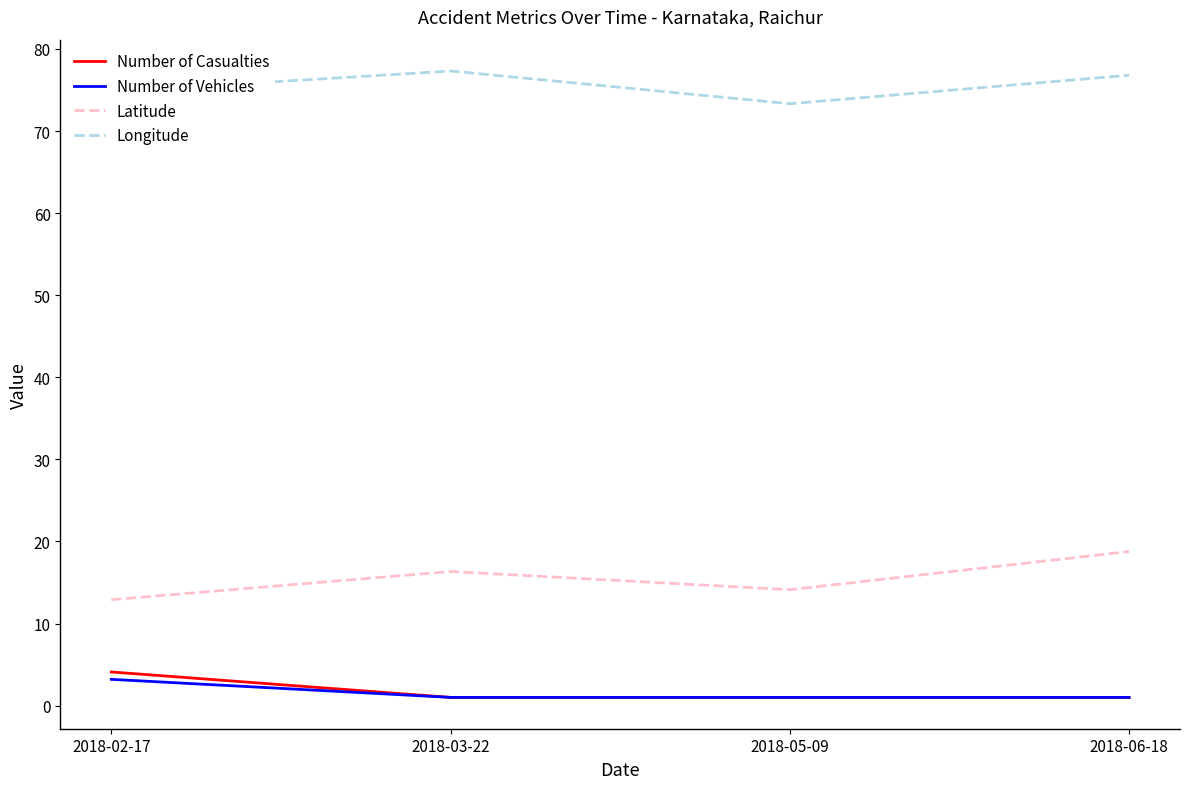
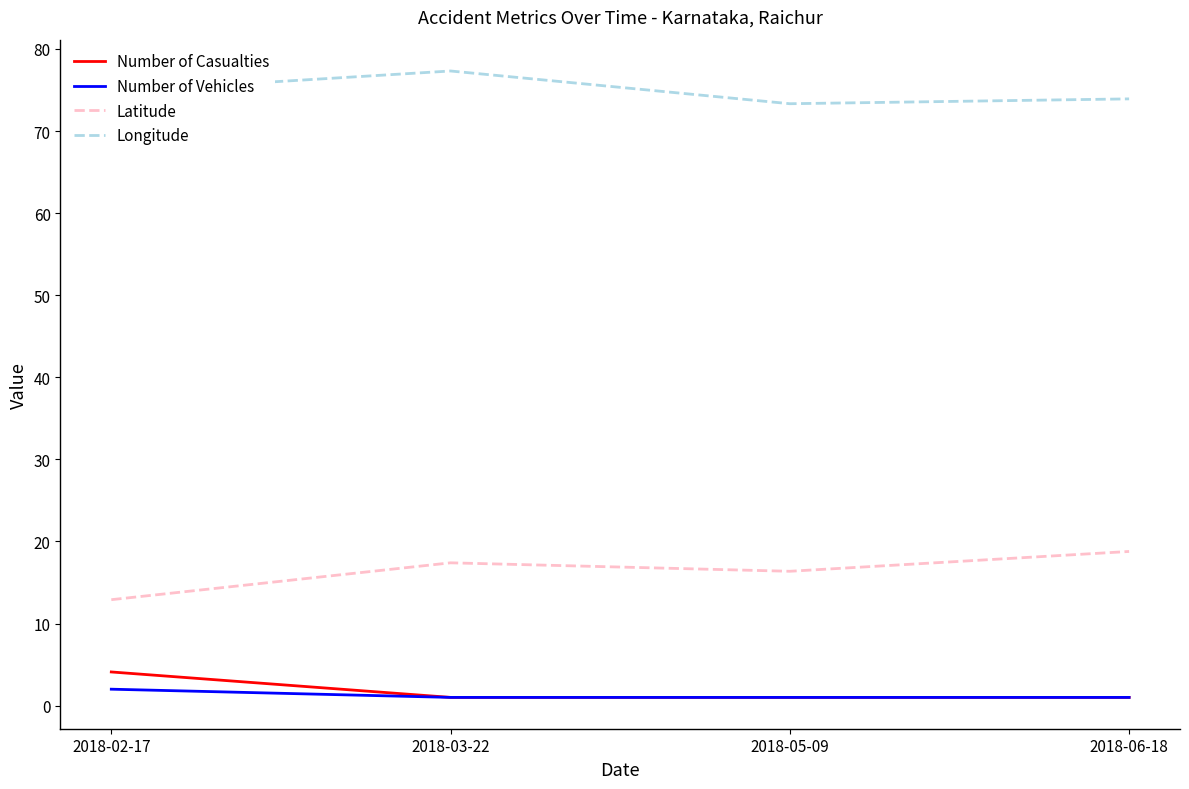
  {
    "Number of Casualties": {
      "2018-02-17": 4
    },
    "Number of Vehicles": {
-     "2018-02-17": 3
+     "2018-02-17": 2
    },
    "Latitude": {
      "2018-02-17": 13,
-     "2018-03-22": 16,
-     "2018-05-09": 14,
+     "2018-03-22": 17,
+     "2018-05-09": 16,
      "2018-06-18": 19
    },
    "Longitude": {
      "2018-03-22": 77,
      "2018-05-09": 73,
-     "2018-06-18": 77
+     "2018-06-18": 74
    }
  }
